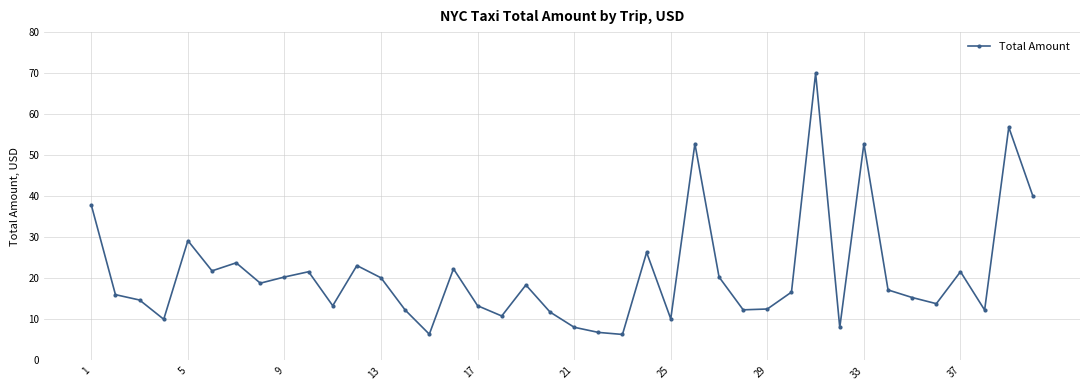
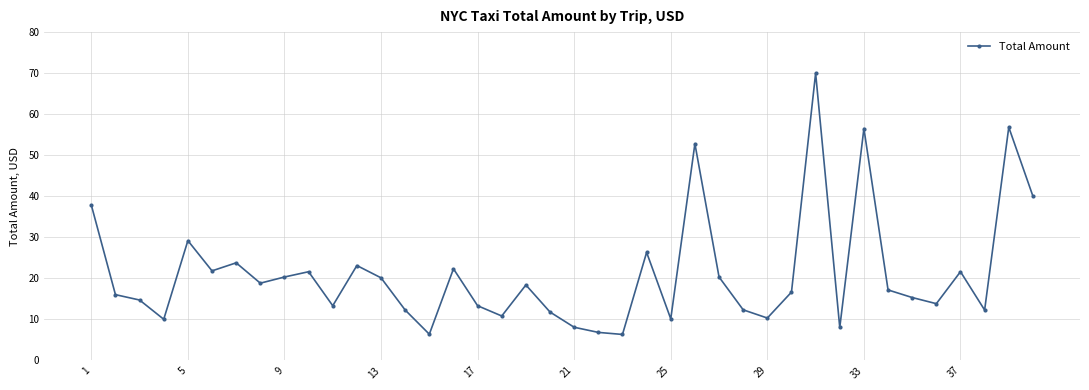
  {
    "1": 38,
    "5": 29,
    "9": 20,
    "13": 20,
    "17": 13,
    "21": 8,
    "25": 10,
-   "29": 13,
-   "33": 53,
+   "29": 10,
+   "33": 57,
    "37": 22
  }
